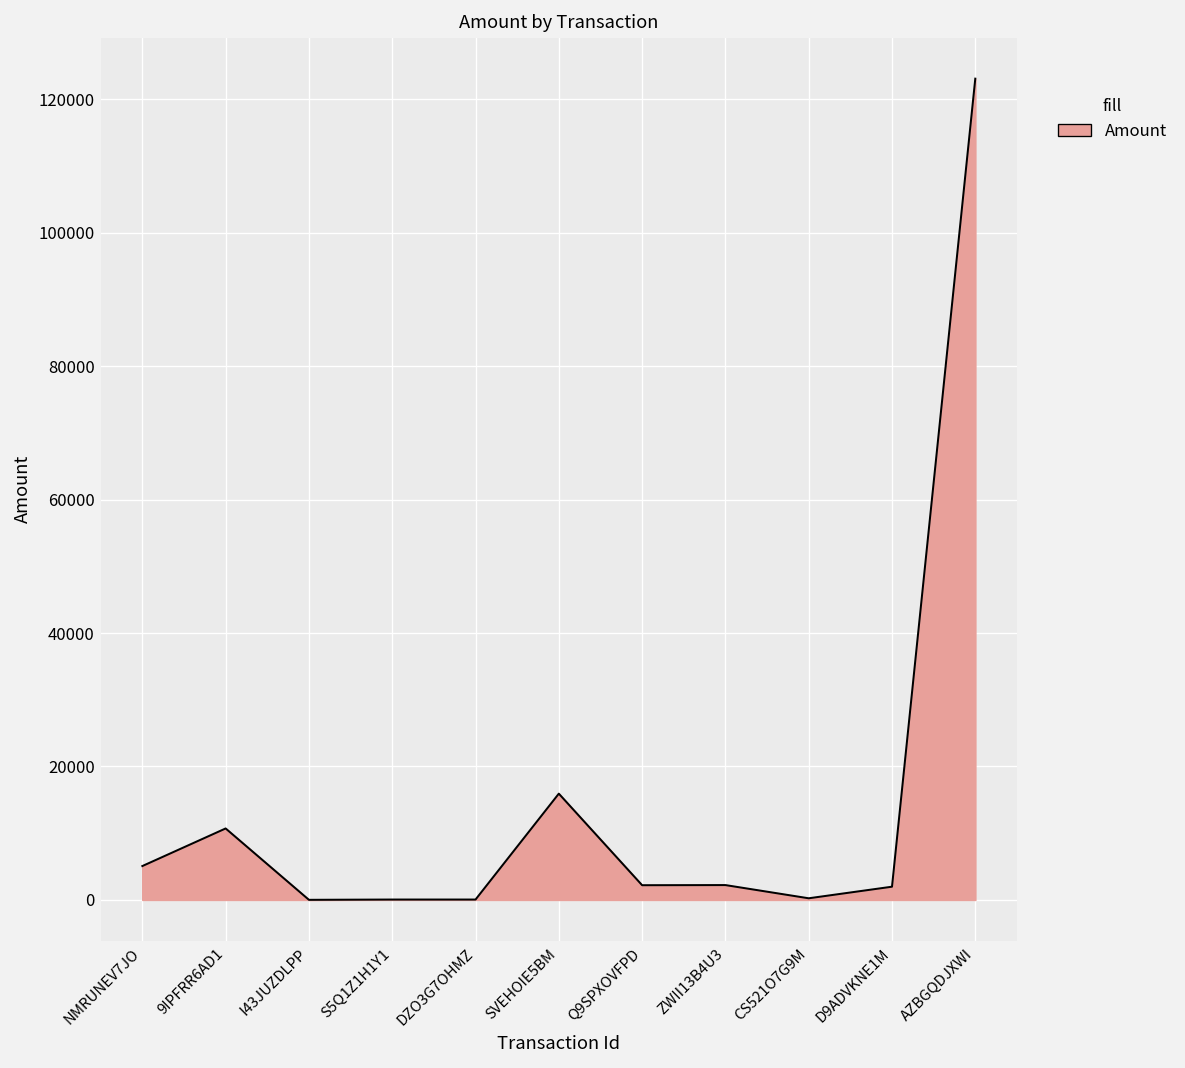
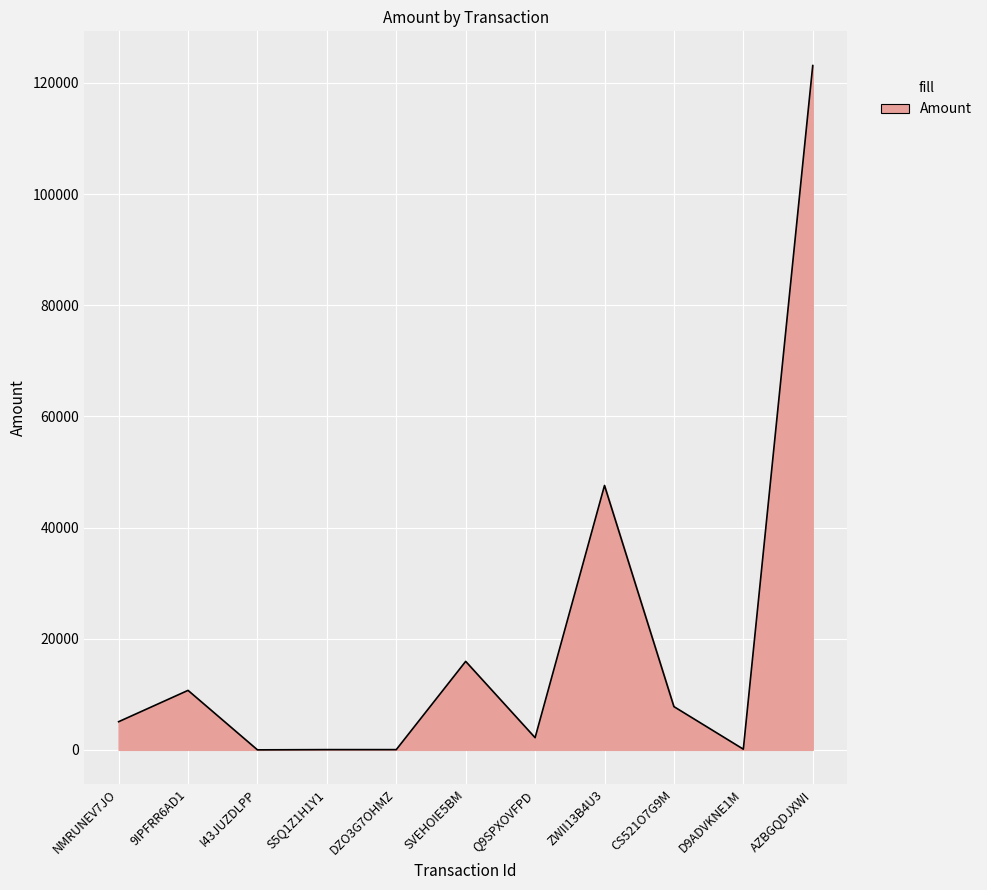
  {
    "NMRUNEV7JO": 5000,
    "9IPFRR6AD1": 11000,
    "I43JUZDLPP": 0,
    "S5Q1Z1H1Y1": 0,
    "DZO3G7OHMZ": 0,
    "SVEHOIE5BM": 16000,
    "Q9SPXOVFPD": 2000,
-   "ZWII13B4U3": 2000,
-   "CS521O7G9M": 0,
-   "D9ADVKNE1M": 2000,
+   "ZWII13B4U3": 48000,
+   "CS521O7G9M": 8000,
+   "D9ADVKNE1M": 0,
    "AZBGQDJXWI": 123000
  }
